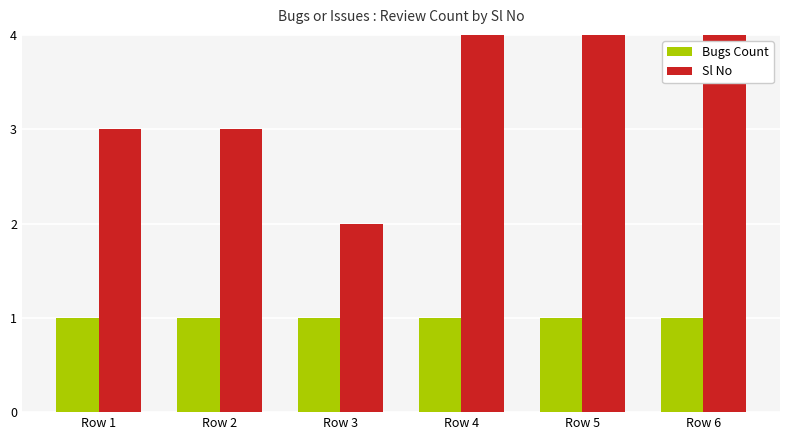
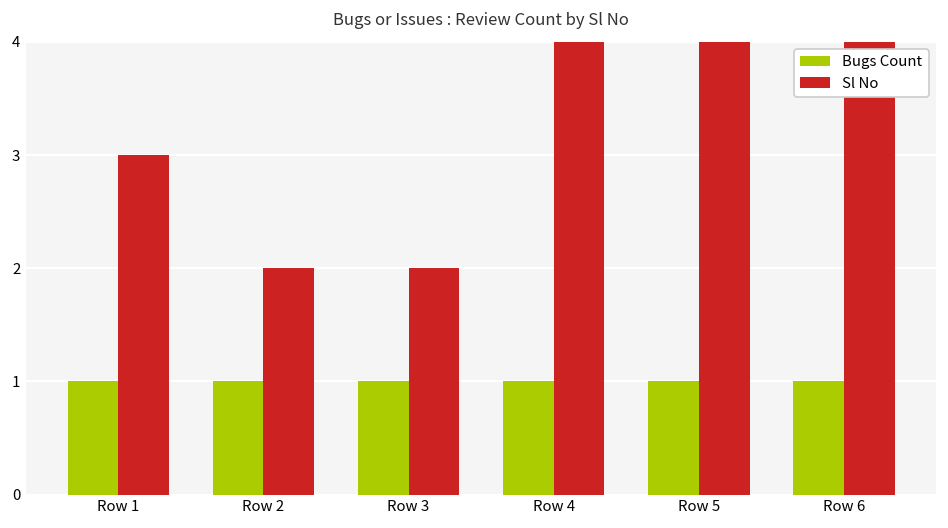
  {
    "Bugs Count": {
      "Row 1": 1,
      "Row 2": 1,
      "Row 3": 1,
      "Row 4": 1,
      "Row 5": 1,
      "Row 6": 1
    },
    "Sl No": {
      "Row 1": 3,
-     "Row 2": 3,
+     "Row 2": 2,
      "Row 3": 2,
      "Row 4": 4
    }
  }
